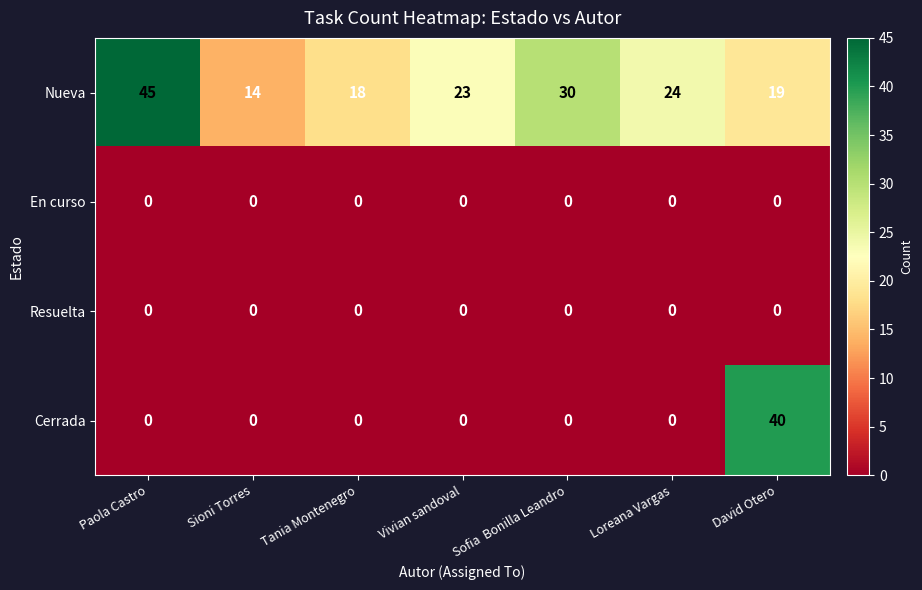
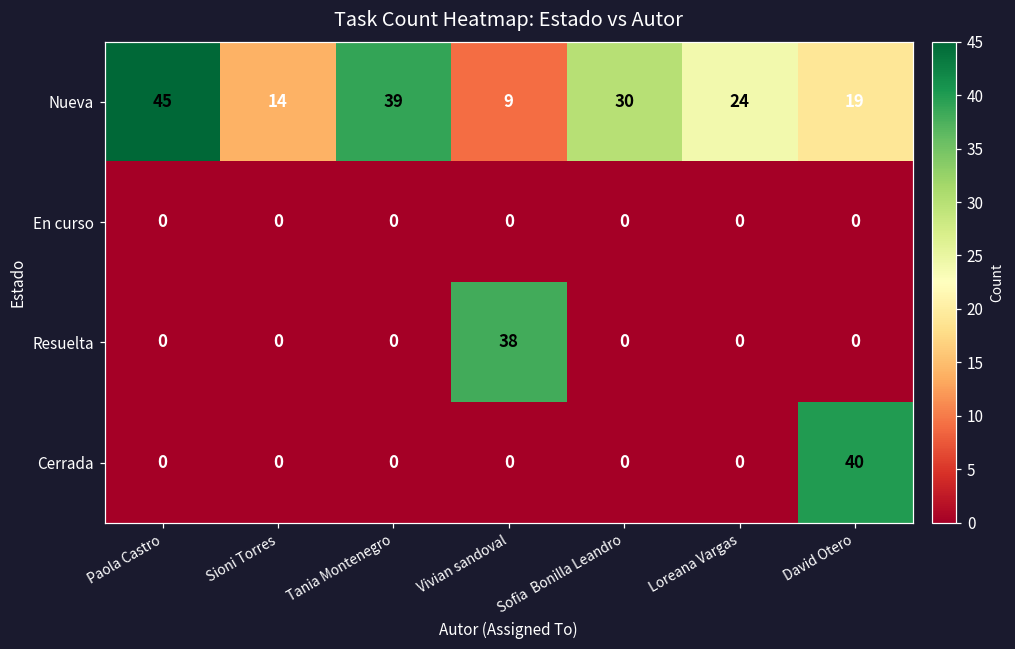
  {
    "Nueva": {
      "Paola Castro": 45,
      "Sioni Torres": 14,
-     "Tania Montenegro": 18,
-     "Vivian sandoval": 23,
+     "Tania Montenegro": 39,
+     "Vivian sandoval": 9,
      "Sofia Bonilla Leandro": 30,
      "Loreana Vargas": 24,
      "David Otero": 19
    },
    "En curso": {
      "Paola Castro": 0,
      "Sioni Torres": 0,
      "Tania Montenegro": 0,
      "Vivian sandoval": 0,
      "Sofia Bonilla Leandro": 0,
      "Loreana Vargas": 0,
      "David Otero": 0
    },
    "Resuelta": {
      "Paola Castro": 0,
      "Sioni Torres": 0,
      "Tania Montenegro": 0,
-     "Vivian sandoval": 0,
+     "Vivian sandoval": 38,
      "Sofia Bonilla Leandro": 0,
      "Loreana Vargas": 0,
      "David Otero": 0
    },
    "Cerrada": {
      "Paola Castro": 0,
      "Sioni Torres": 0,
      "Tania Montenegro": 0,
      "Vivian sandoval": 0,
      "Sofia Bonilla Leandro": 0,
      "Loreana Vargas": 0,
      "David Otero": 40
    }
  }
